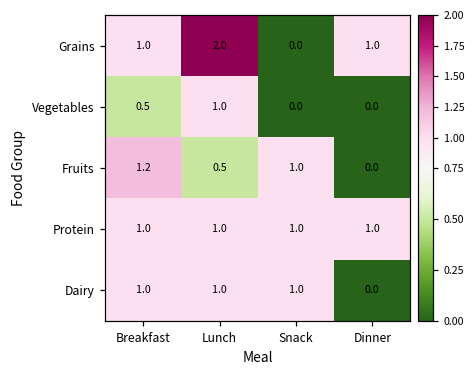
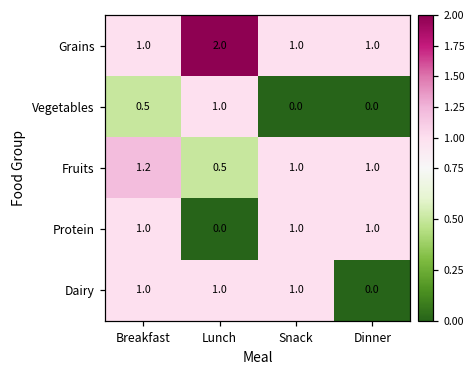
  {
    "Grains": {
      "Breakfast": 1.0,
      "Lunch": 2.0,
-     "Snack": 0.0,
+     "Snack": 1.0,
      "Dinner": 1.0
    },
    "Vegetables": {
      "Breakfast": 0.5,
      "Lunch": 1.0,
      "Snack": 0.0,
      "Dinner": 0.0
    },
    "Fruits": {
      "Breakfast": 1.2,
      "Lunch": 0.5,
      "Snack": 1.0,
-     "Dinner": 0.0
+     "Dinner": 1.0
    },
    "Protein": {
      "Breakfast": 1.0,
-     "Lunch": 1.0,
+     "Lunch": 0.0,
      "Snack": 1.0,
      "Dinner": 1.0
    },
    "Dairy": {
      "Breakfast": 1.0,
      "Lunch": 1.0,
      "Snack": 1.0,
      "Dinner": 0.0
    }
  }
